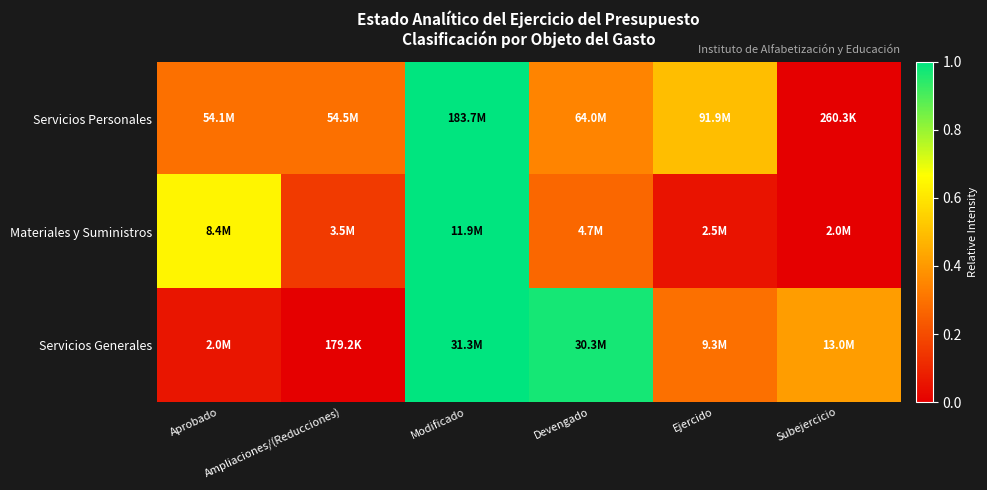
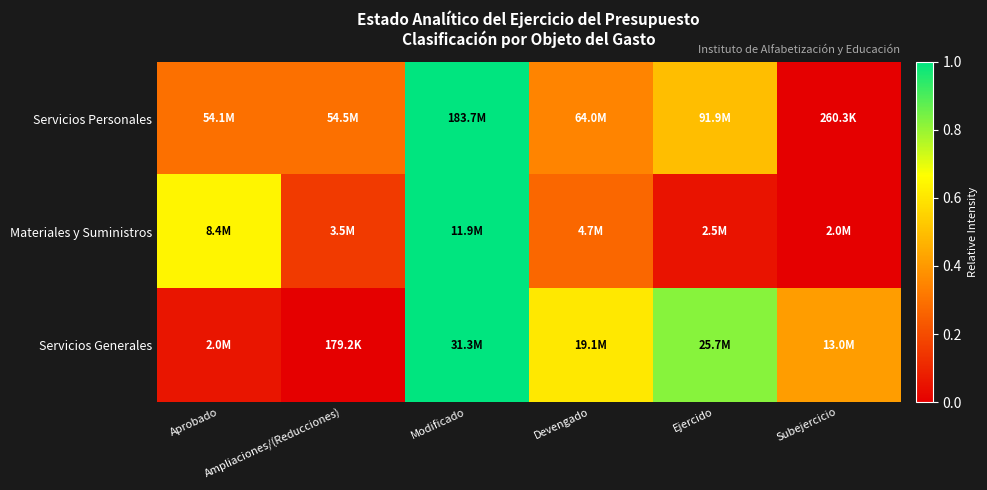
  {
    "Servicios Personales": {
      "Aprobado": "54.1M",
      "Ampliaciones/(Reducciones)": "54.5M",
      "Modificado": "183.7M",
      "Devengado": "64.0M",
      "Ejercido": "91.9M",
      "Subejercicio": "260.3K"
    },
    "Materiales y Suministros": {
      "Aprobado": "8.4M",
      "Ampliaciones/(Reducciones)": "3.5M",
      "Modificado": "11.9M",
      "Devengado": "4.7M",
      "Ejercido": "2.5M",
      "Subejercicio": "2.0M"
    },
    "Servicios Generales": {
      "Aprobado": "2.0M",
      "Ampliaciones/(Reducciones)": "179.2K",
      "Modificado": "31.3M",
-     "Devengado": "30.3M",
-     "Ejercido": "9.3M",
+     "Devengado": "19.1M",
+     "Ejercido": "25.7M",
      "Subejercicio": "13.0M"
    }
  }
